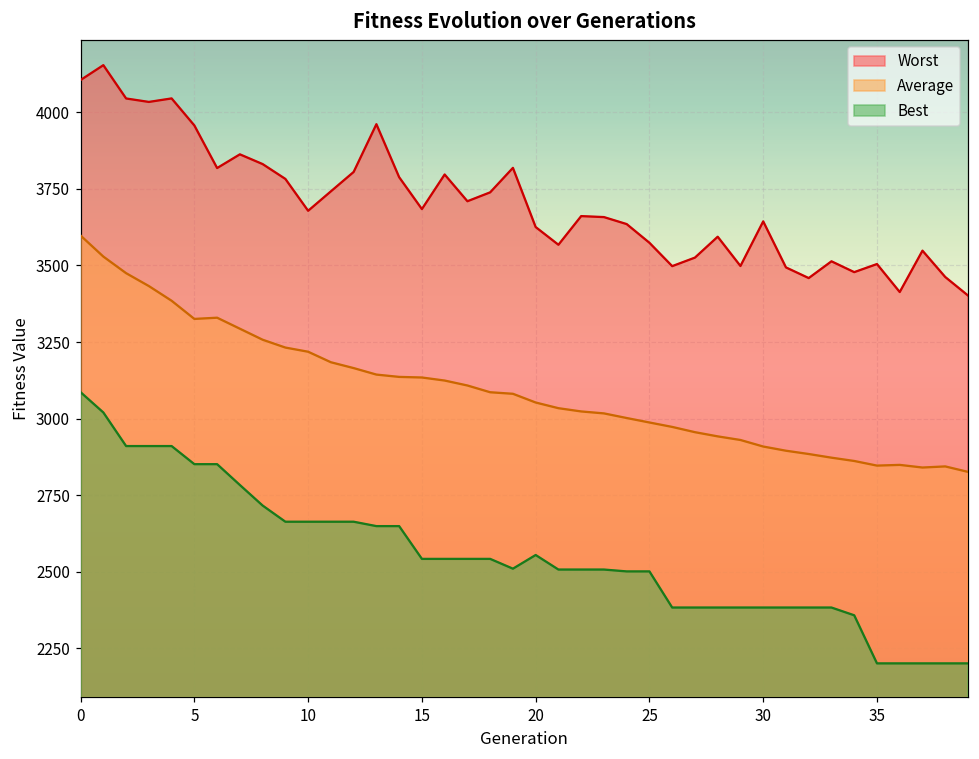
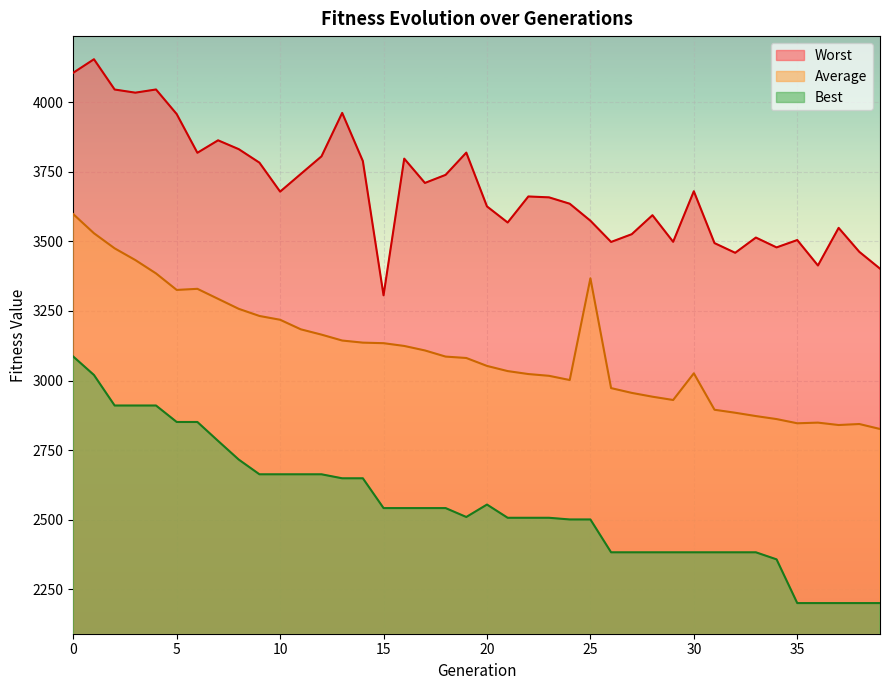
  {
    "Worst": {
      "0": 4110,
      "5": 3960,
      "10": 3680,
-     "15": 3680,
+     "15": 3310,
      "20": 3630,
      "25": 3570,
-     "30": 3640,
+     "30": 3680,
      "35": 3500
    },
    "Average": {
      "0": 3600,
      "5": 3330,
      "10": 3220,
      "15": 3130,
      "20": 3050,
-     "25": 2990,
-     "30": 2910,
+     "25": 3370,
+     "30": 3030,
      "35": 2850
    },
    "Best": {
      "0": 3090,
      "5": 2850,
      "10": 2660,
      "15": 2540,
      "20": 2550,
      "25": 2500,
      "30": 2380,
      "35": 2200
    }
  }
